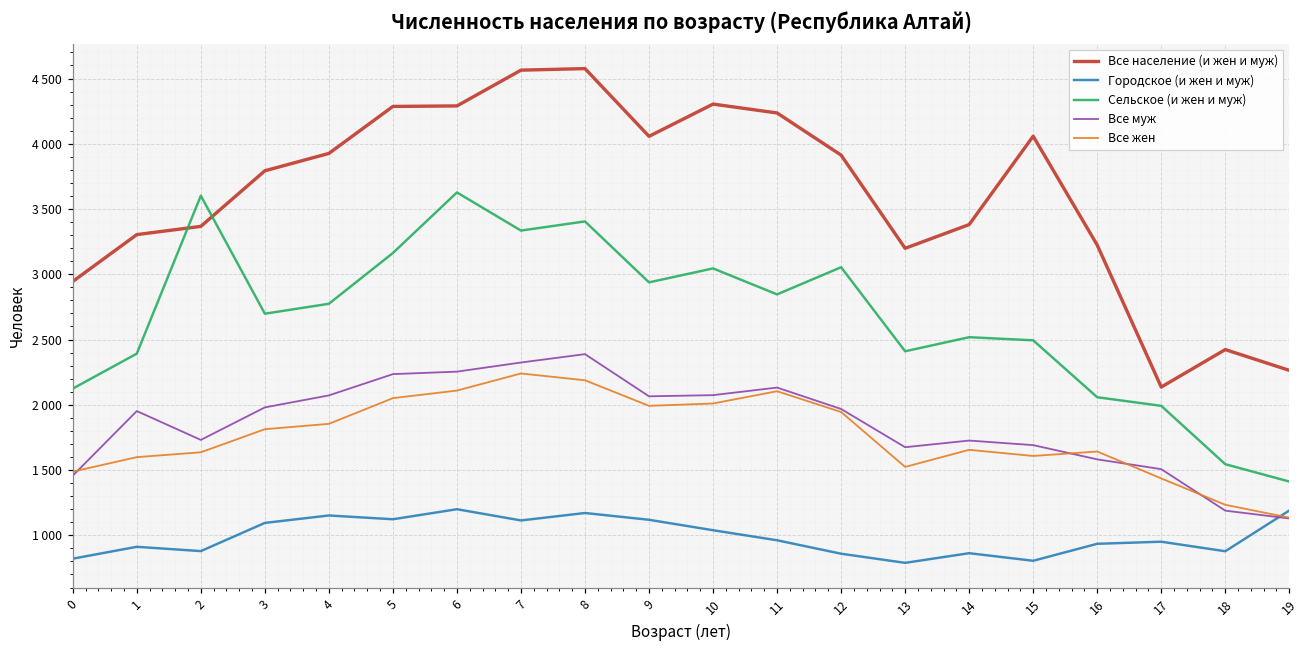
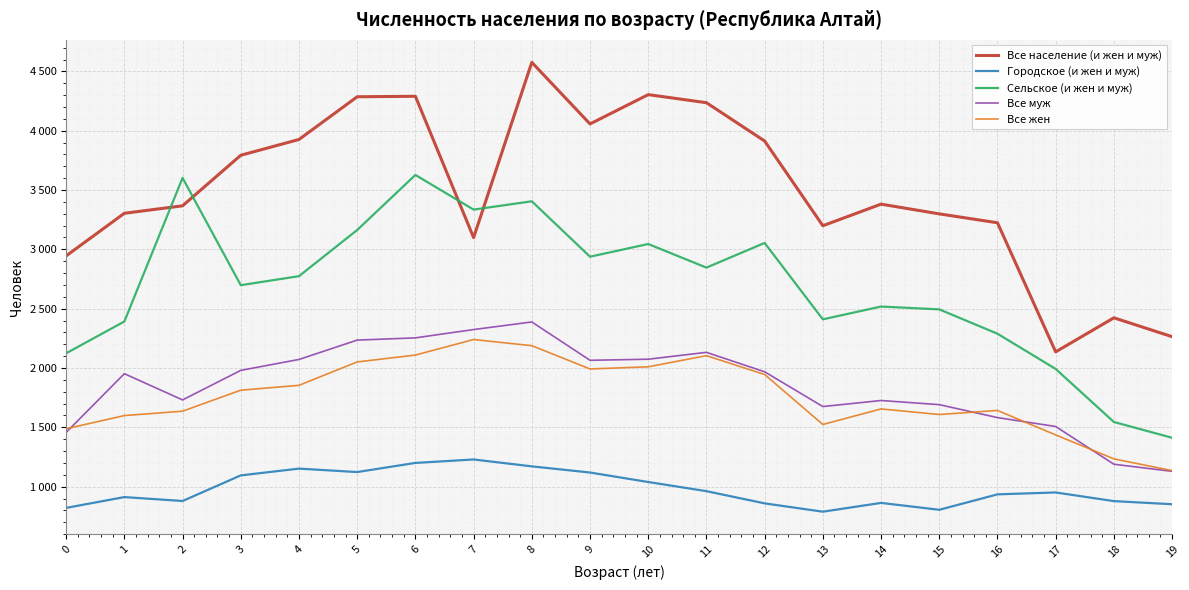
  {
    "Все население (и жен и муж)": {
      "0": 2950,
      "1": 3300,
      "2": 3370,
      "3": 3790,
      "4": 3930,
      "5": 4290,
      "6": 4290,
-     "7": 4560,
+     "7": 3100,
      "8": 4580,
      "9": 4060,
      "10": 4300,
      "11": 4240,
      "12": 3910,
      "13": 3200,
      "14": 3380,
-     "15": 4060,
+     "15": 3300,
      "16": 3220,
      "17": 2140,
      "18": 2420,
      "19": 2260
    },
    "Городское (и жен и муж)": {
      "0": 820,
      "1": 910,
      "2": 880,
      "3": 1100,
      "4": 1150,
      "5": 1120,
      "6": 1200,
-     "7": 1110,
+     "7": 1230,
      "8": 1170,
      "9": 1120,
      "10": 1040,
      "11": 960,
      "12": 860,
      "13": 790,
      "14": 860,
      "15": 810,
      "16": 940,
      "17": 950,
      "18": 880,
-     "19": 1190
+     "19": 850
    },
    "Сельское (и жен и муж)": {
      "0": 2120,
      "1": 2390,
      "2": 3600,
      "3": 2700,
      "4": 2770,
      "5": 3160,
      "6": 3630,
      "7": 3340,
      "8": 3410,
      "9": 2940,
      "10": 3050,
      "11": 2850,
      "12": 3050,
      "13": 2410,
      "14": 2520,
      "15": 2490,
-     "16": 2060,
+     "16": 2290,
      "17": 1990,
      "18": 1550,
      "19": 1410
    },
    "Все муж": {
      "0": 1460,
      "1": 1950,
      "2": 1730,
      "3": 1980,
      "4": 2070,
      "5": 2240,
      "6": 2250,
      "7": 2320,
      "8": 2390,
      "9": 2070,
      "10": 2070,
      "11": 2130,
      "12": 1970,
      "13": 1680,
      "14": 1730,
      "15": 1690,
      "16": 1580,
      "17": 1510,
      "18": 1190
    },
    "Все жен": {
      "0": 1490,
      "1": 1600,
      "2": 1640,
      "3": 1810,
      "4": 1850,
      "5": 2050,
      "6": 2110,
      "7": 2240,
      "8": 2190,
      "9": 1990,
      "10": 2010,
      "11": 2100,
      "12": 1950,
      "13": 1520,
      "14": 1660,
      "15": 1610,
      "16": 1640,
      "17": 1440,
      "18": 1230
    }
  }
